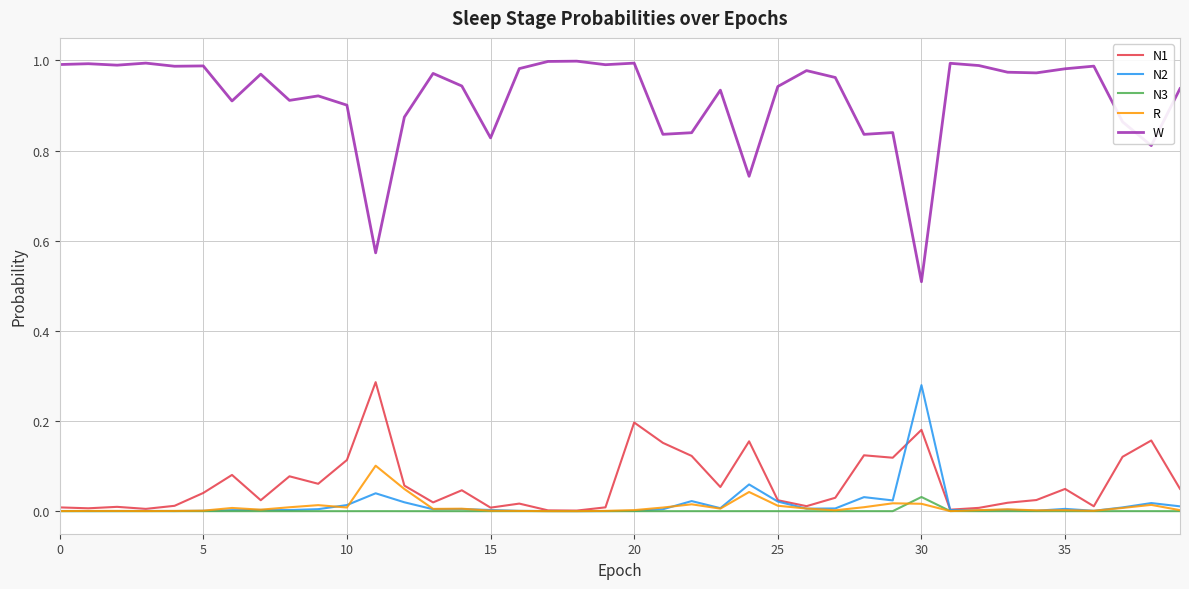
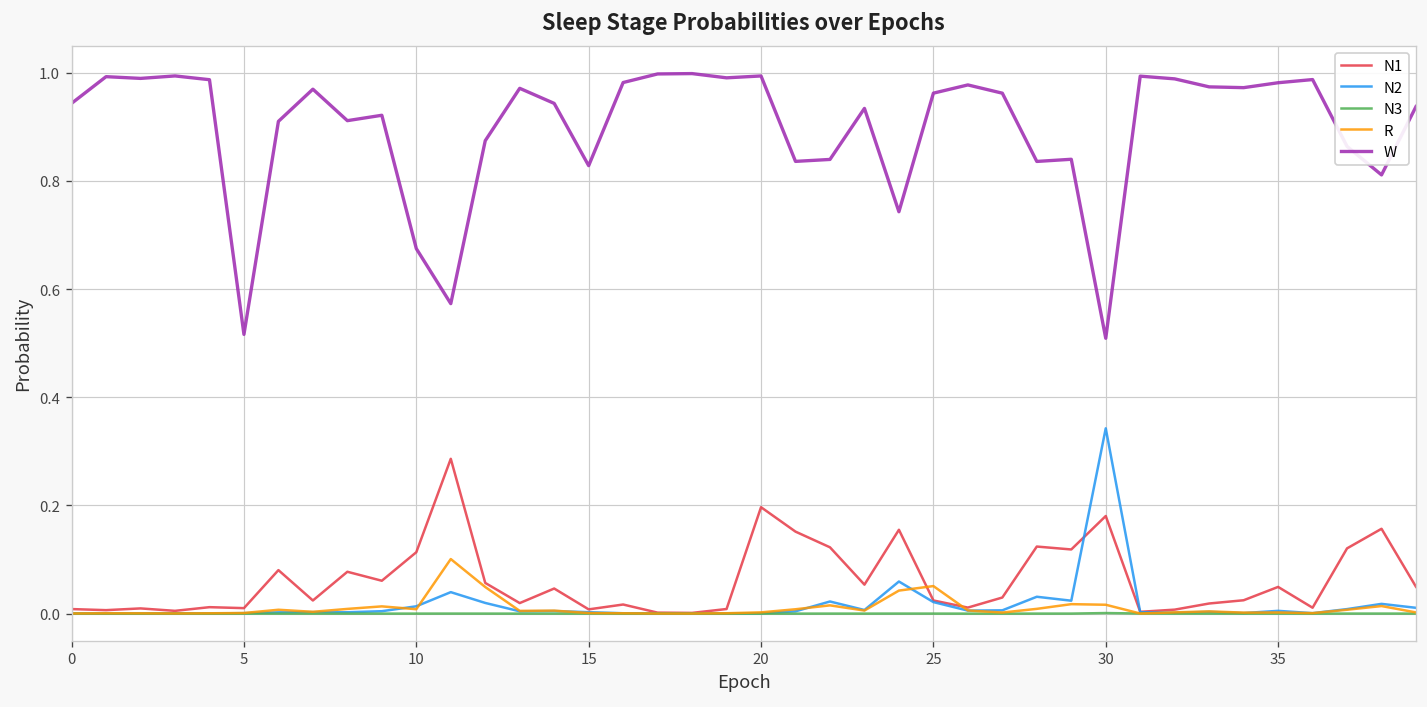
  {
    "N1": {
      "0": 0.01,
-     "5": 0.04,
+     "5": 0.01,
      "10": 0.11,
      "20": 0.20,
      "30": 0.18,
      "35": 0.05
    },
    "N2": {
-     "30": 0.28
+     "30": 0.34
    },
    "N3": {
      "10": 0.00,
      "25": 0.00,
-     "30": 0.03
+     "30": 0.00
    },
    "R": {
-     "25": 0.01,
+     "25": 0.05,
      "30": 0.02
    },
    "W": {
-     "0": 0.99,
-     "5": 0.99,
-     "10": 0.90,
+     "0": 0.94,
+     "5": 0.52,
+     "10": 0.67,
      "15": 0.83,
      "20": 0.99,
-     "25": 0.94,
+     "25": 0.96,
      "30": 0.51,
      "35": 0.98
    }
  }
